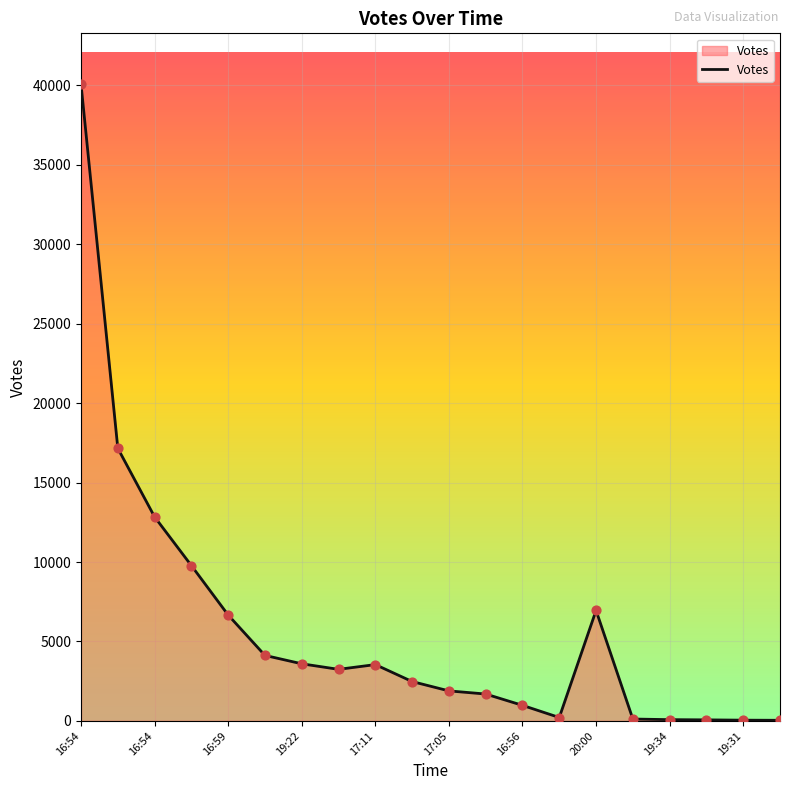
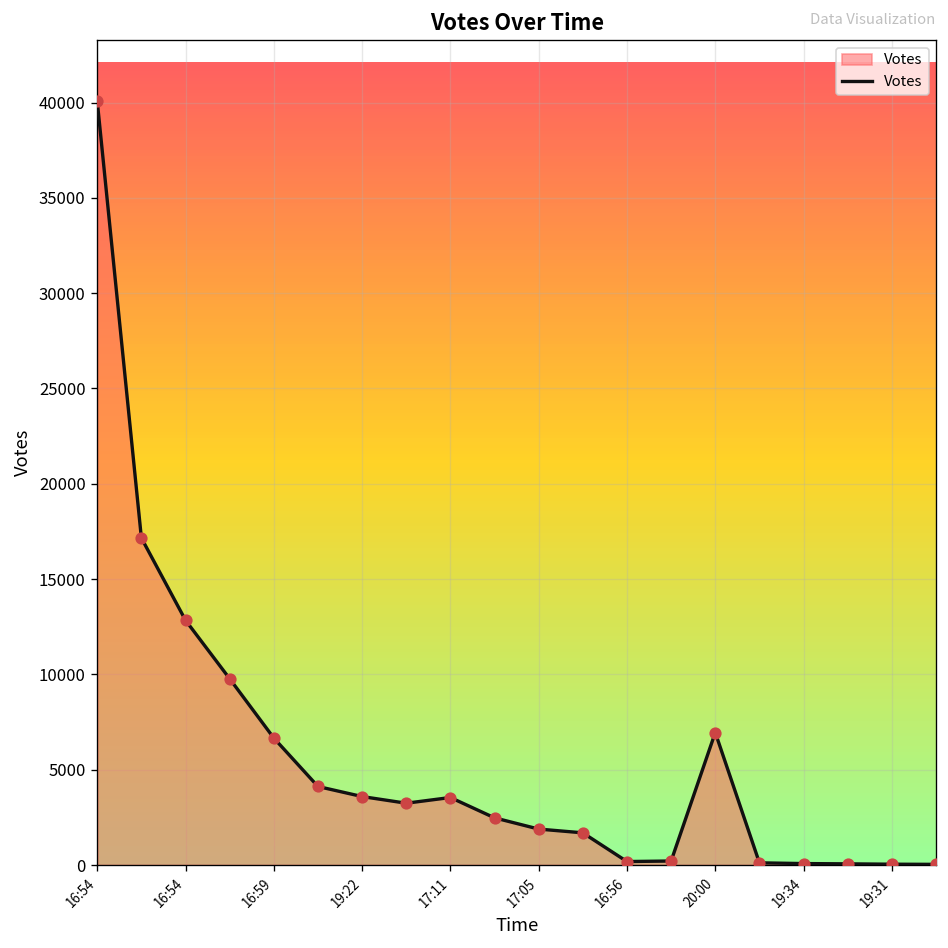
  {
    "16:59": 6700,
    "19:22": 3600,
    "17:11": 3500,
-   "16:56": 1000,
+   "16:56": 200,
    "20:00": 7000,
    "19:34": 100
  }
